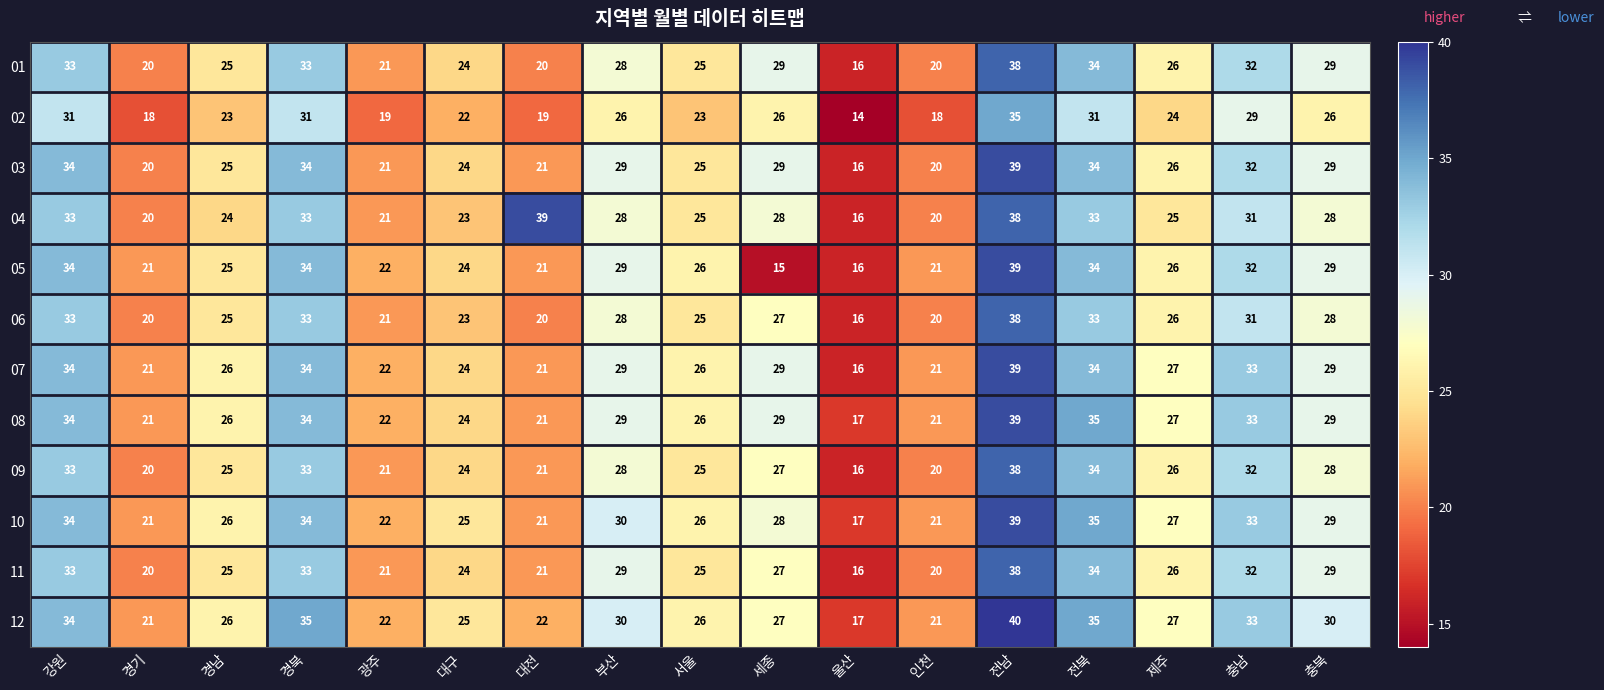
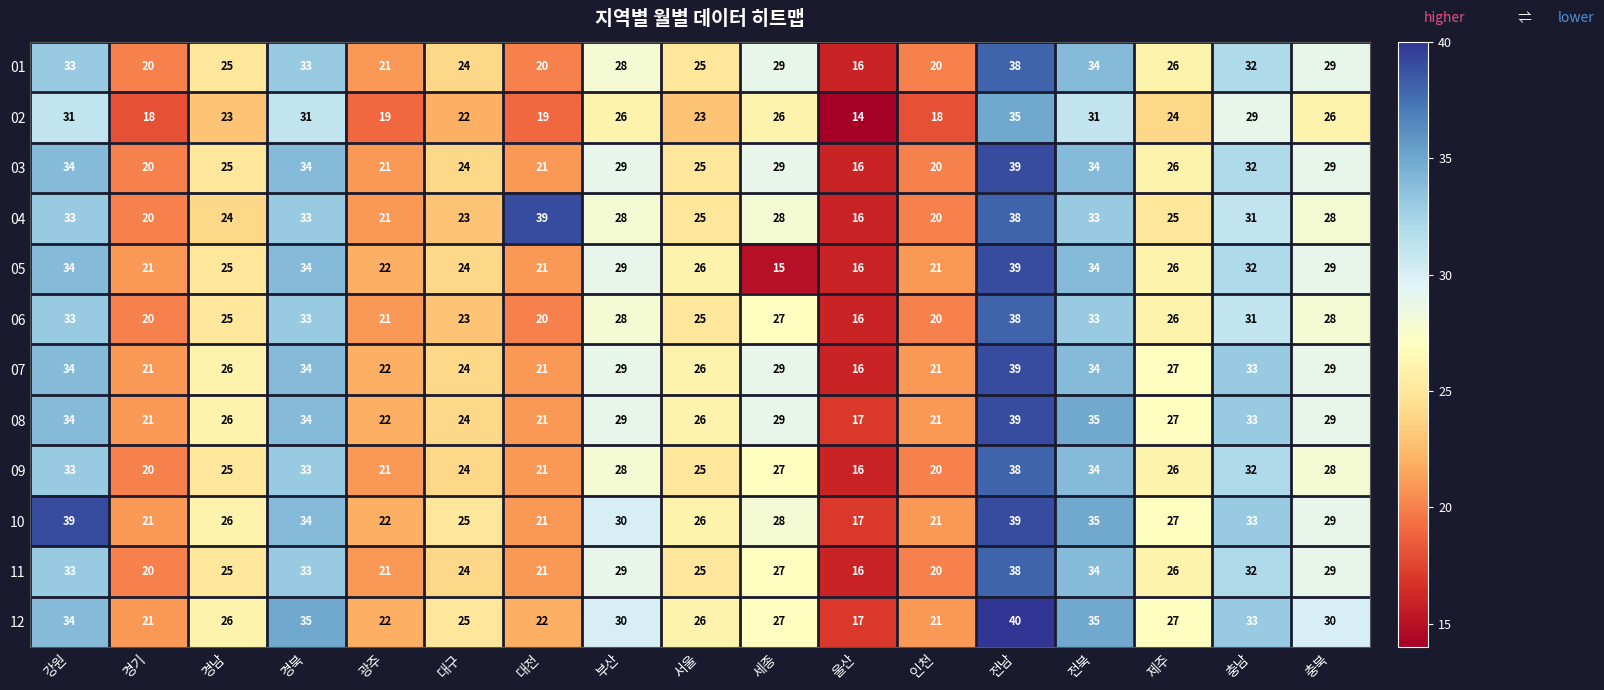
  {
    "10": {
-     "강원": 34,
+     "강원": 39,
      "경기": 21,
      "경남": 26,
      "경북": 34,
      "광주": 22,
      "대구": 25,
      "대전": 21,
      "부산": 30,
      "서울": 26,
      "세종": 28,
      "울산": 17,
      "인천": 21,
      "전남": 39,
      "전북": 35,
      "제주": 27,
      "충남": 33,
      "충북": 29
    }
  }
